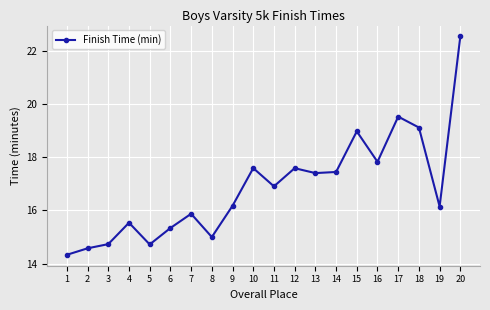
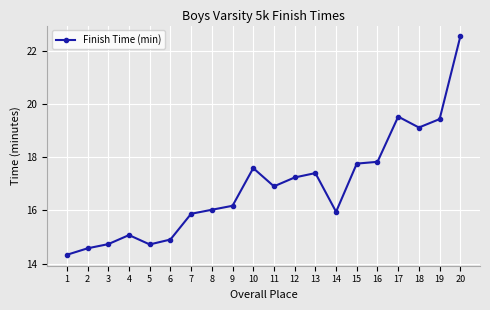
  {
    "1": 14.3,
    "2": 14.6,
    "3": 14.7,
-   "4": 15.5,
+   "4": 15.1,
    "5": 14.7,
-   "6": 15.3,
+   "6": 14.9,
    "7": 15.9,
-   "8": 15.0,
+   "8": 16.0,
    "9": 16.2,
    "10": 17.6,
    "11": 16.9,
-   "12": 17.6,
+   "12": 17.2,
    "13": 17.4,
-   "14": 17.5,
-   "15": 19.0,
+   "14": 16.0,
+   "15": 17.8,
    "16": 17.8,
    "17": 19.5,
    "18": 19.1,
-   "19": 16.1,
+   "19": 19.4,
    "20": 22.6
  }
